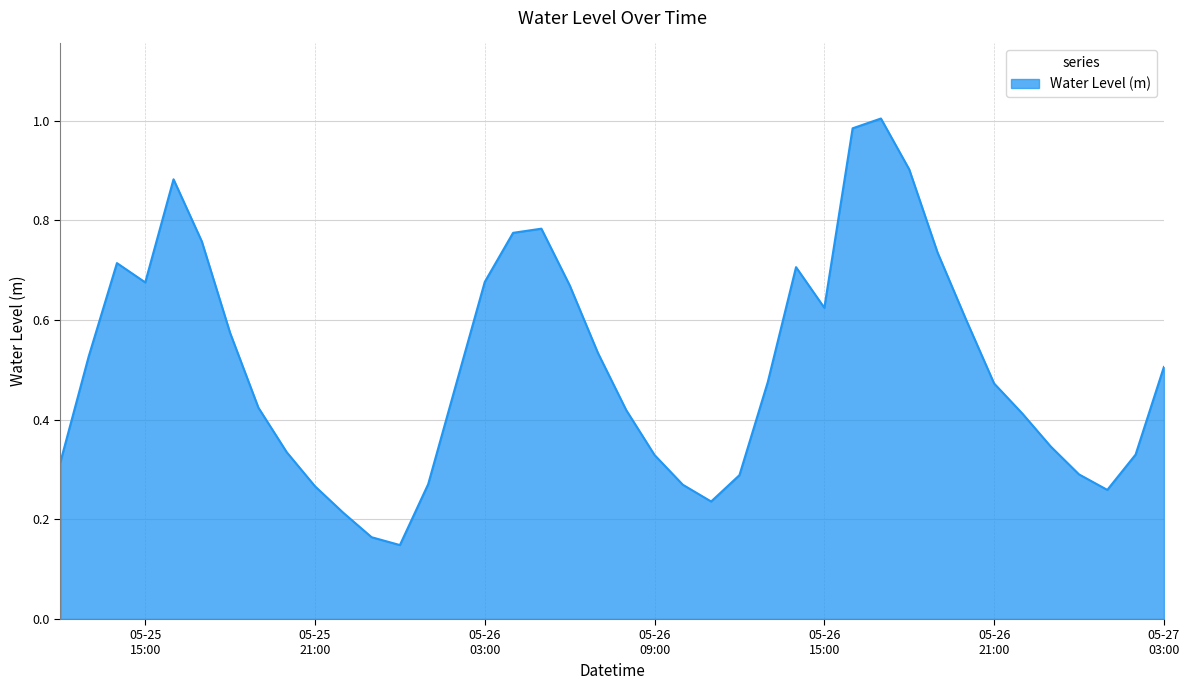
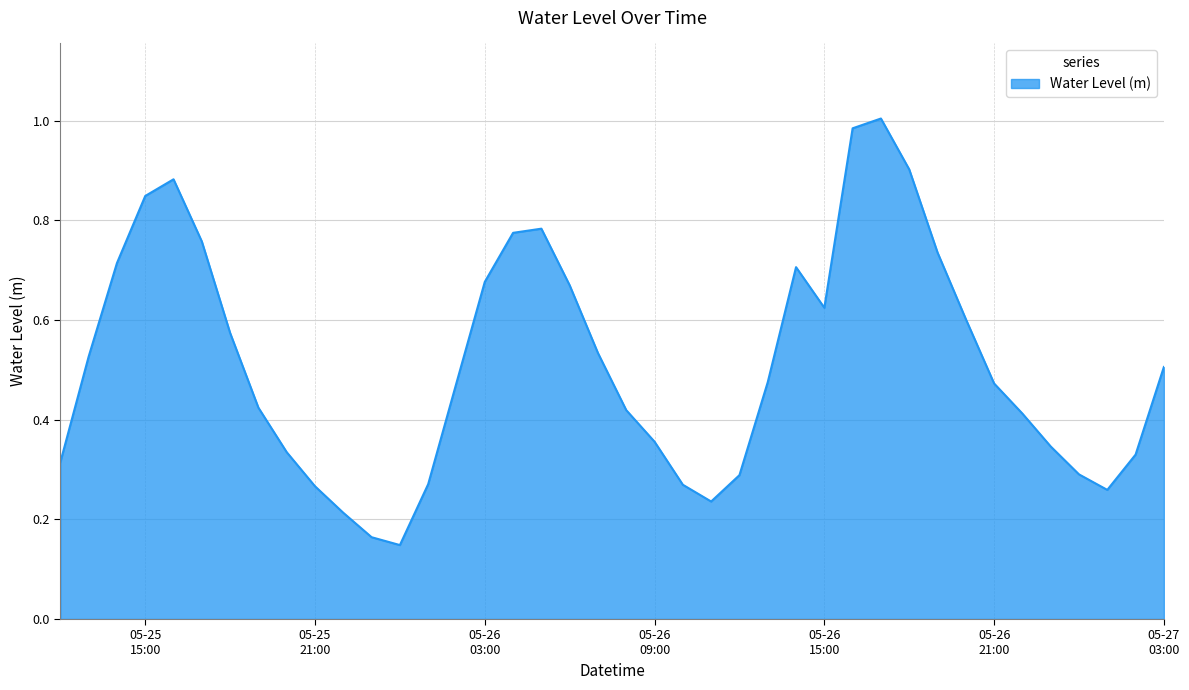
  {
-   "05-25 15:00": 0.68,
+   "05-25 15:00": 0.85,
    "05-25 21:00": 0.27,
    "05-26 03:00": 0.68,
-   "05-26 09:00": 0.33,
+   "05-26 09:00": 0.36,
    "05-26 15:00": 0.62,
    "05-26 21:00": 0.47,
    "05-27 03:00": 0.51
  }
